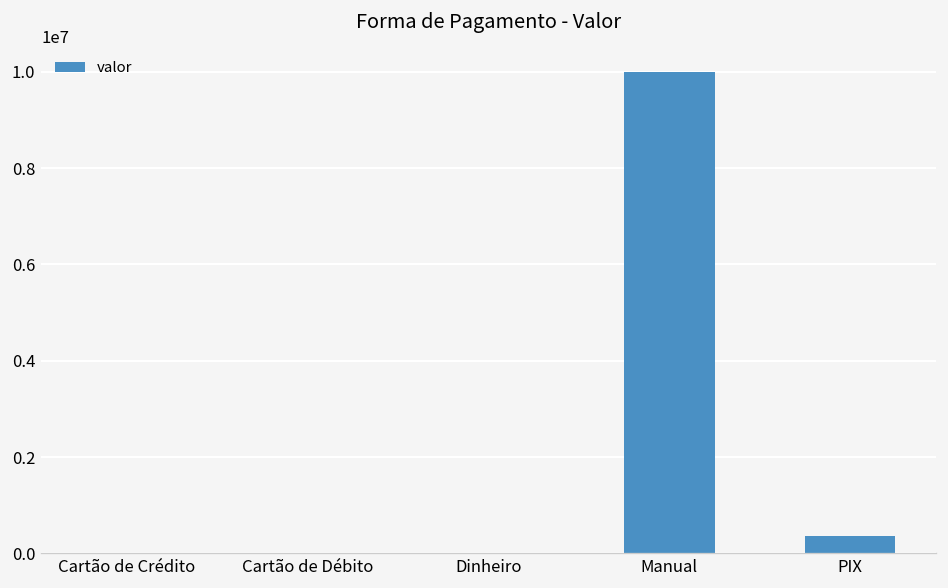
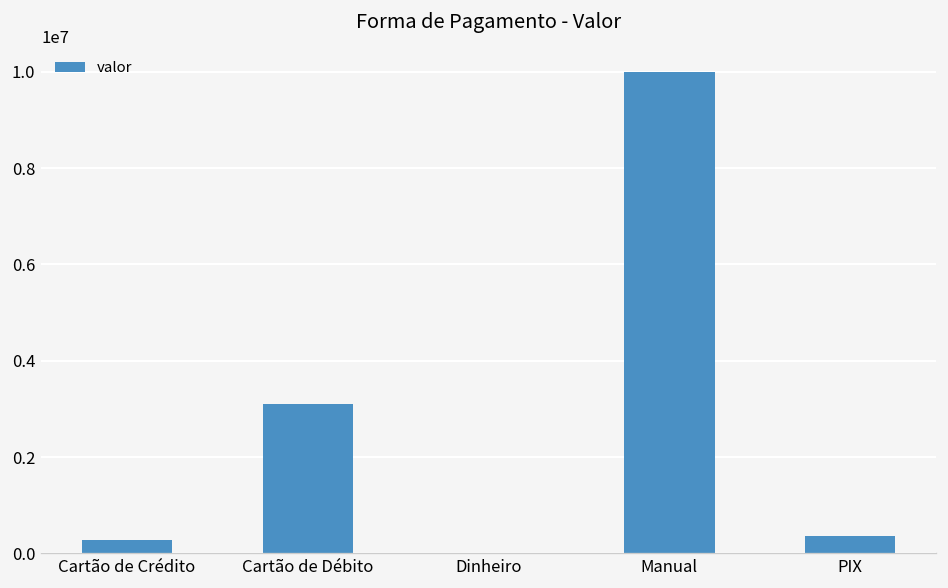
  {
-   "Cartão de Crédito": 0,
-   "Cartão de Débito": 0,
+   "Cartão de Crédito": 300000,
+   "Cartão de Débito": 3100000,
    "Manual": 10000000,
    "PIX": 400000
  }
